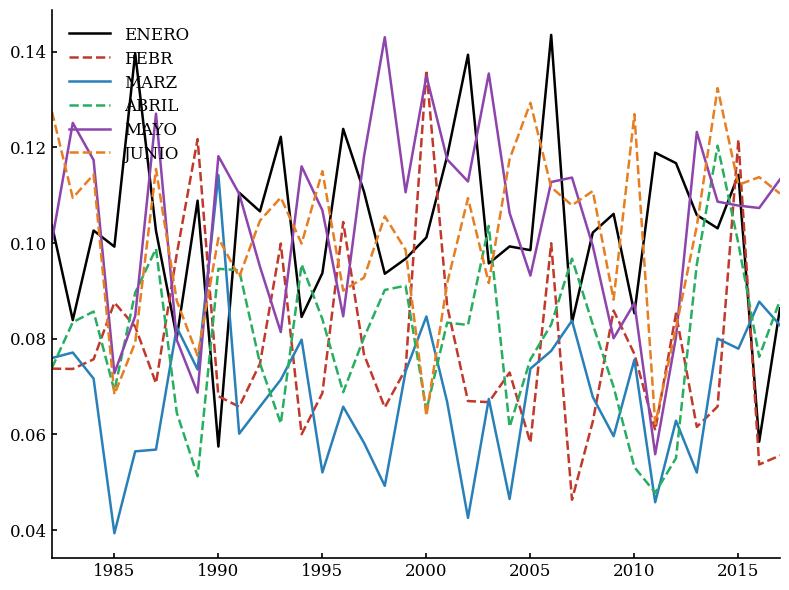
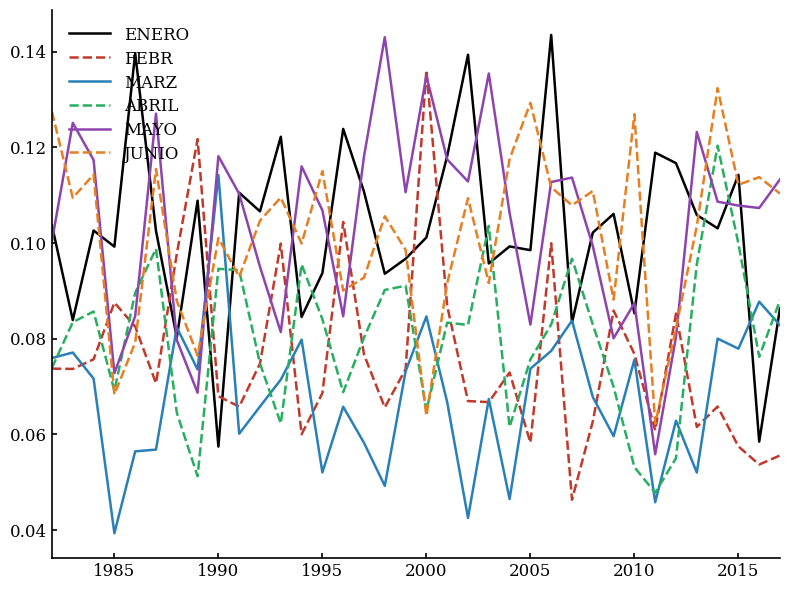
  {
    "ENERO": {
      "1985": 0.099,
      "1990": 0.057,
      "1995": 0.094,
      "2000": 0.101,
      "2005": 0.099,
      "2010": 0.085,
      "2015": 0.114
    },
    "FEBR": {
      "1985": 0.088,
      "1990": 0.068,
      "1995": 0.069,
      "2000": 0.136,
      "2005": 0.058,
      "2010": 0.077,
-     "2015": 0.122
+     "2015": 0.058
    },
    "MARZ": {
      "1985": 0.039,
      "1990": 0.114,
      "1995": 0.052,
      "2000": 0.085,
      "2005": 0.074,
      "2010": 0.076,
      "2015": 0.078
    },
    "ABRIL": {
      "1985": 0.069,
      "1990": 0.095,
      "1995": 0.084,
      "2000": 0.065,
      "2005": 0.076,
      "2010": 0.053,
      "2015": 0.100
    },
    "MAYO": {
      "1985": 0.073,
      "1990": 0.118,
      "1995": 0.107,
      "2000": 0.135,
-     "2005": 0.093,
+     "2005": 0.083,
      "2010": 0.087,
      "2015": 0.108
    },
    "JUNIO": {
      "1985": 0.068,
      "1990": 0.101,
      "1995": 0.115,
      "2000": 0.064,
      "2005": 0.129,
      "2010": 0.127,
      "2015": 0.112
    }
  }
